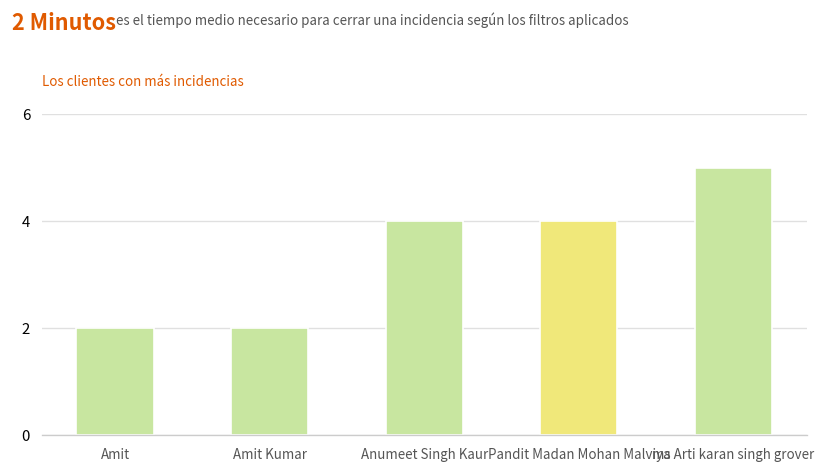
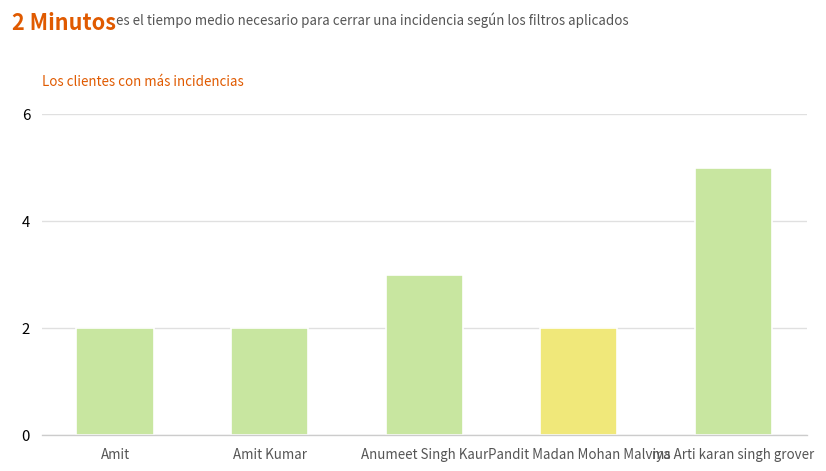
  {
    "Amit": 2,
    "Amit Kumar": 2,
-   "Anumeet Singh Kaur": 4,
-   "Pandit Madan Mohan Malviya": 4,
+   "Anumeet Singh Kaur": 3,
+   "Pandit Madan Mohan Malviya": 2,
    "ms Arti karan singh grover": 5
  }
